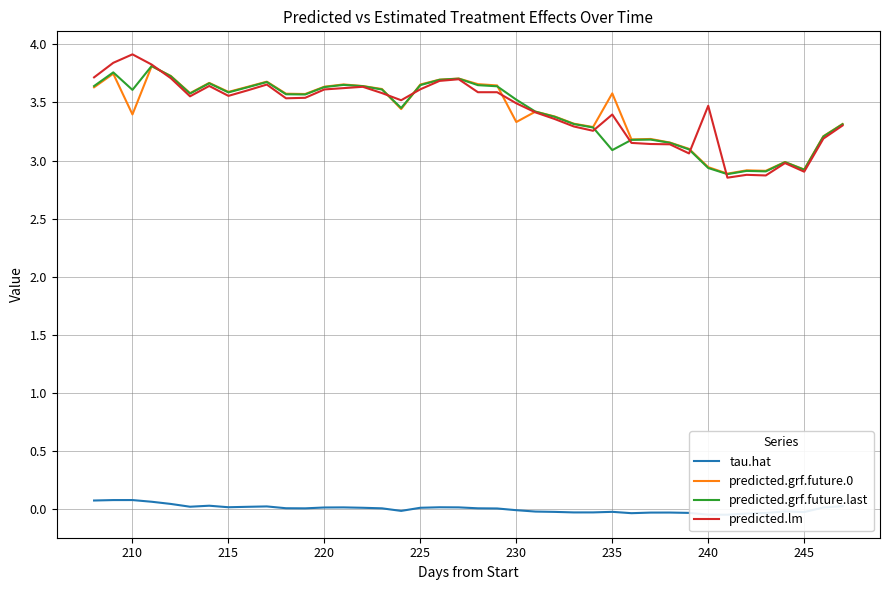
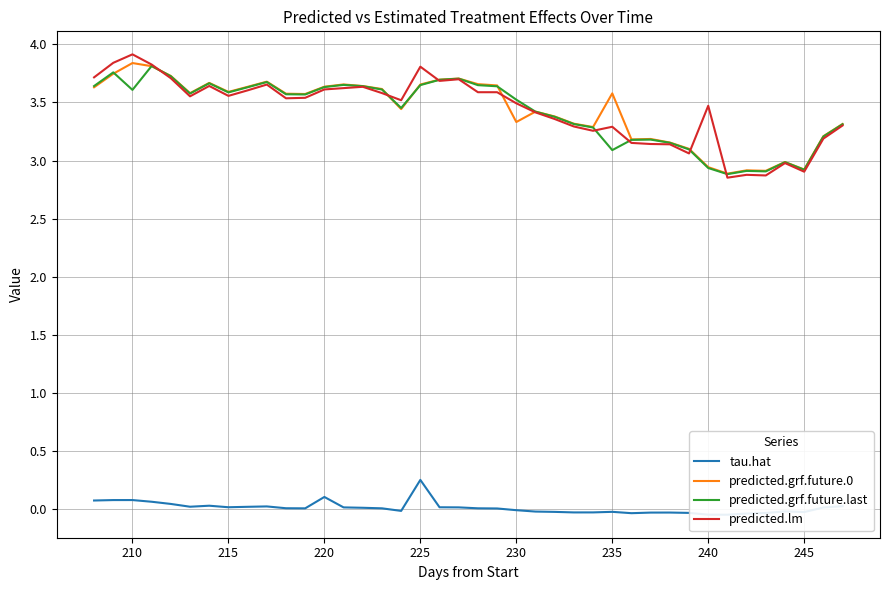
  {
    "tau.hat": {
      "210": 0.08,
      "215": 0.02,
-     "220": 0.02,
-     "225": 0.01,
+     "220": 0.11,
+     "225": 0.25,
      "230": -0.01,
      "235": -0.02
    },
    "predicted.grf.future.0": {
-     "210": 3.40,
+     "210": 3.84,
      "230": 3.33,
      "235": 3.58
    },
    "predicted.grf.future.last": {
      "210": 3.61,
      "230": 3.52,
      "235": 3.09
    },
    "predicted.lm": {
      "210": 3.91,
      "215": 3.56,
-     "225": 3.61,
+     "225": 3.81,
      "230": 3.49,
-     "235": 3.40,
+     "235": 3.29,
      "240": 3.47
    }
  }
